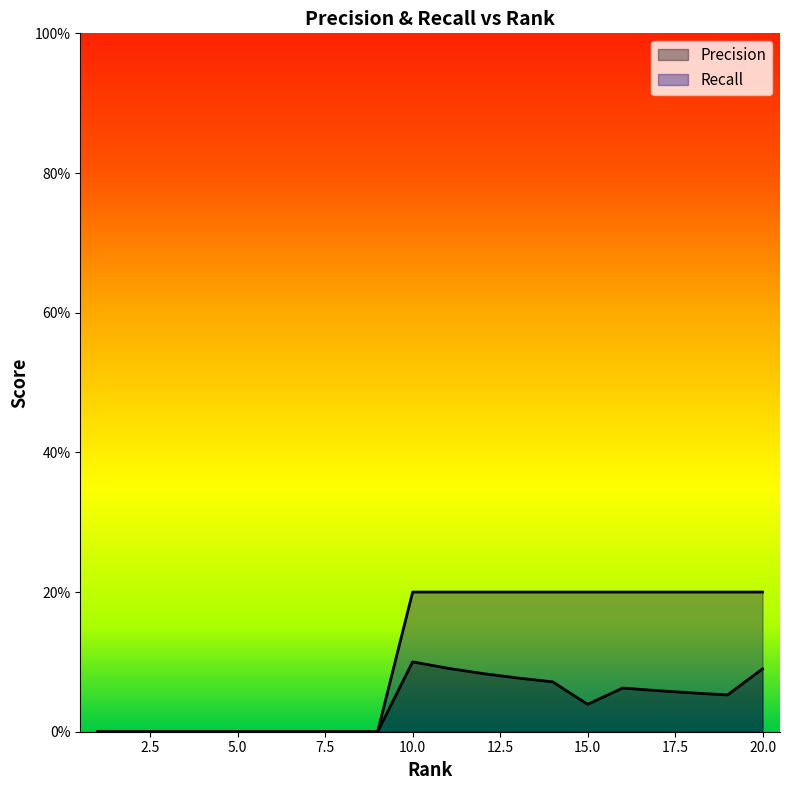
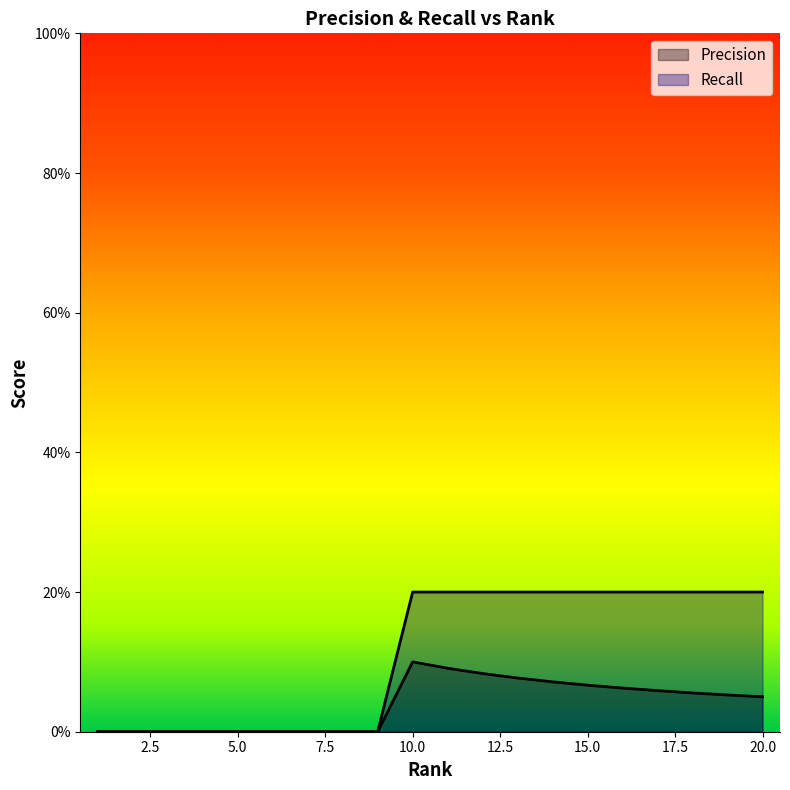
  {
    "Precision": {
      "10.0": "10%",
-     "15.0": "4%",
-     "20.0": "9%"
+     "15.0": "7%",
+     "20.0": "5%"
    },
    "Recall": {
      "10.0": "20%",
      "15.0": "20%",
      "20.0": "20%"
    }
  }
